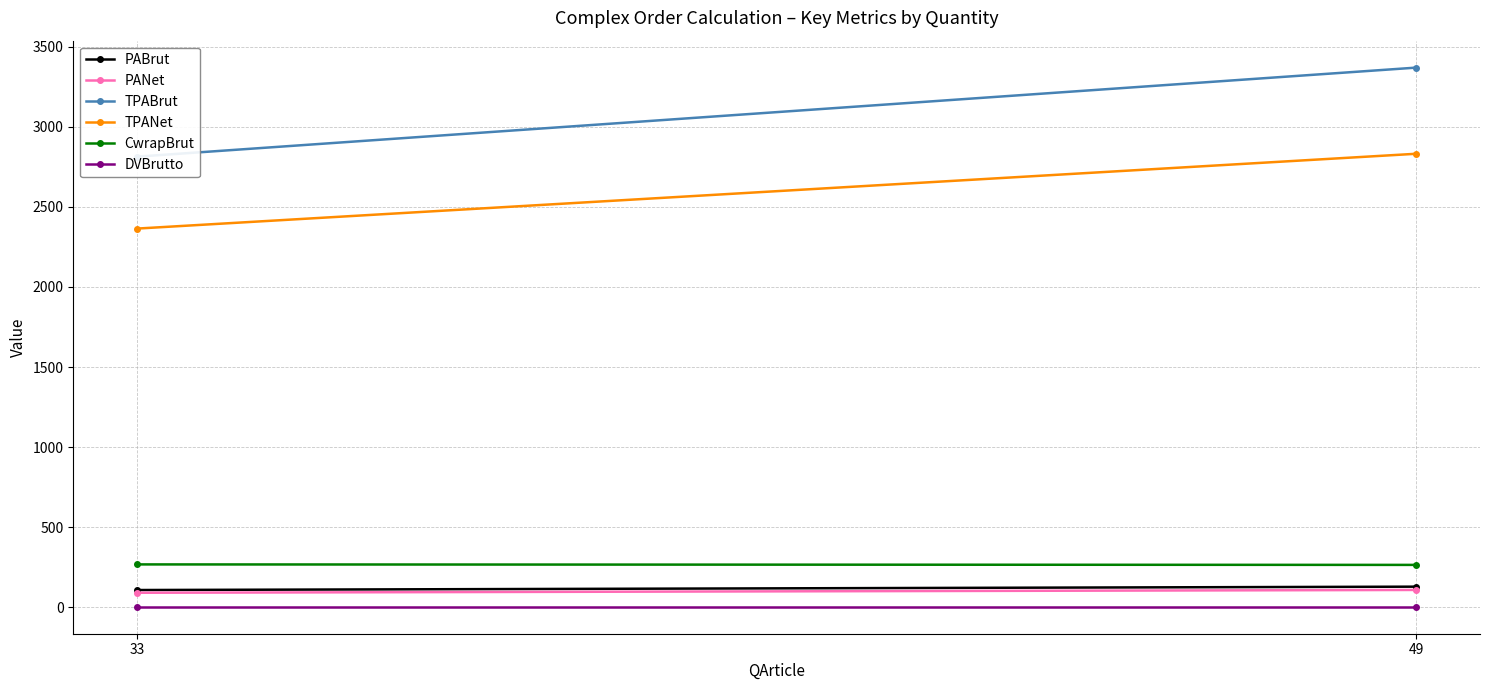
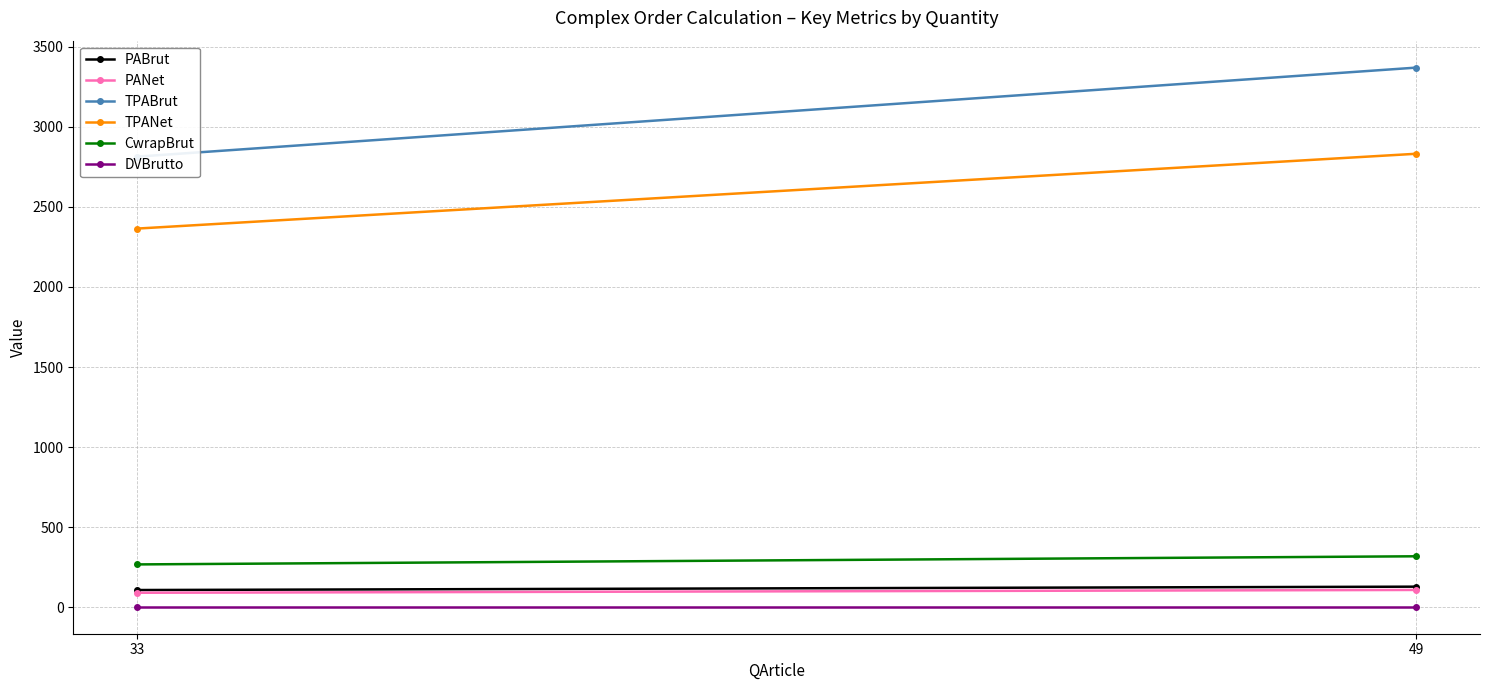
  {
    "PABrut": {
      "33": 110,
      "49": 130
    },
    "PANet": {
      "33": 90,
      "49": 110
    },
    "TPABrut": {
      "49": 3370
    },
    "TPANet": {
      "33": 2360,
      "49": 2830
    },
    "CwrapBrut": {
      "33": 270,
-     "49": 260
+     "49": 320
    },
    "DVBrutto": {
      "33": 0,
      "49": 0
    }
  }
